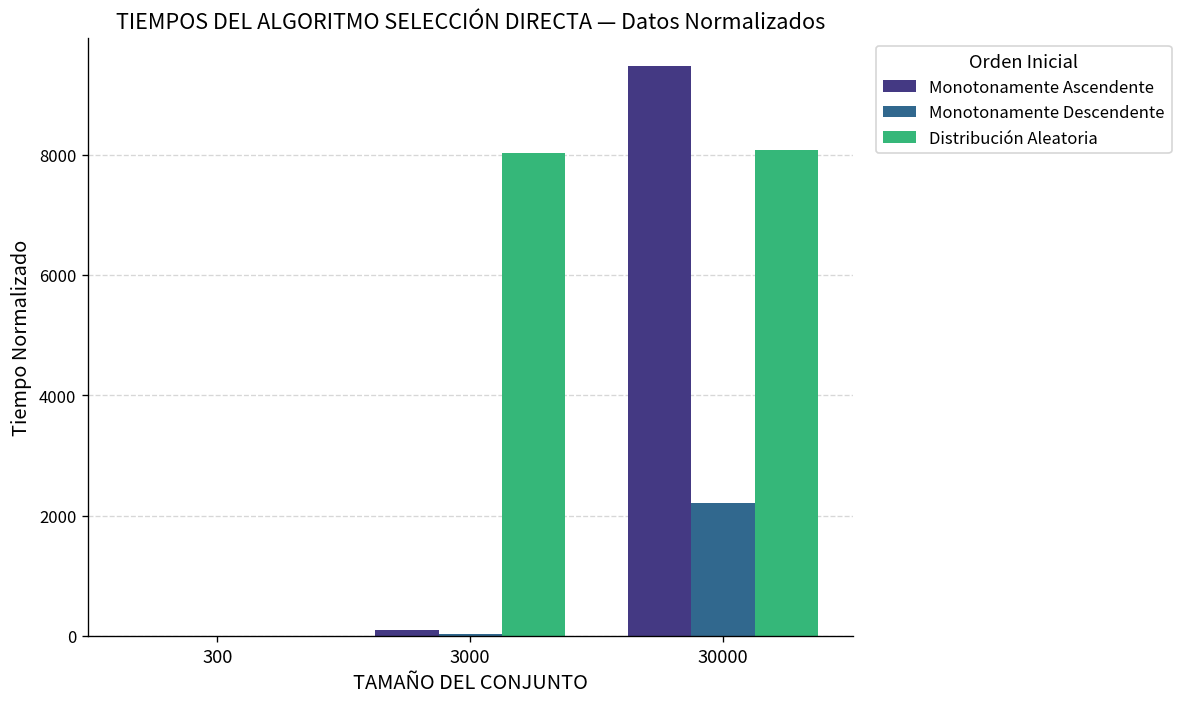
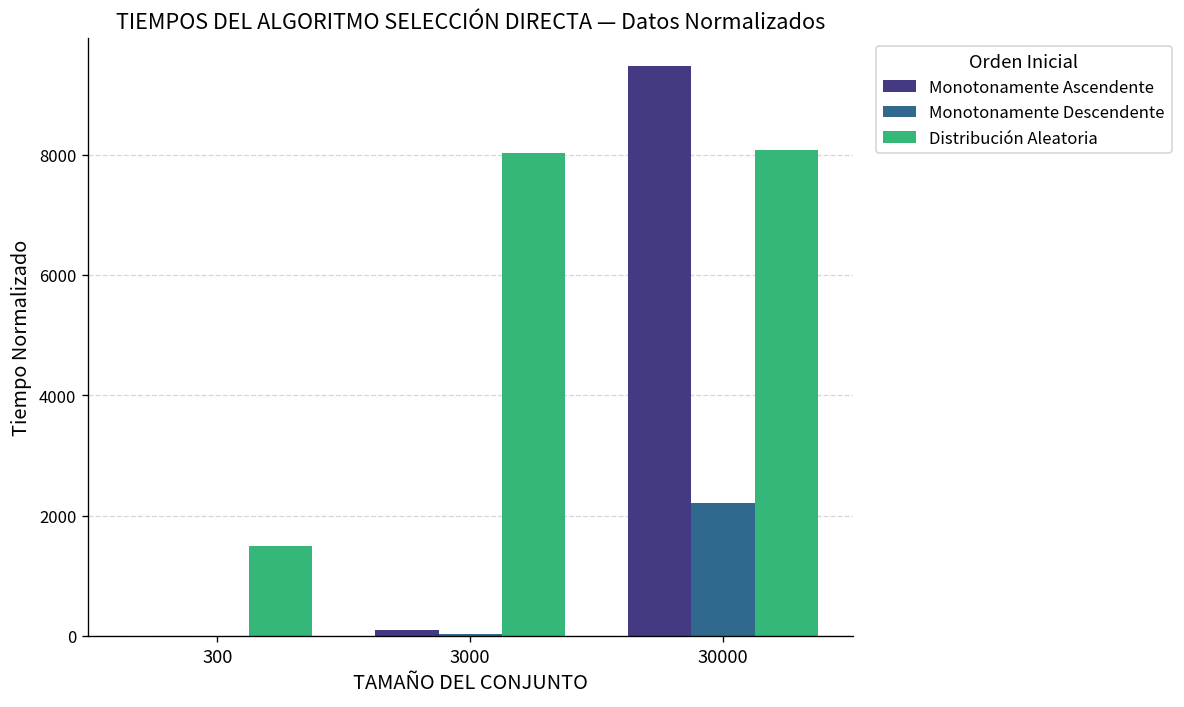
  {
    "Distribución Aleatoria": {
-     "300": 0,
+     "300": 1500,
      "3000": 8000,
      "30000": 8100
    }
  }
